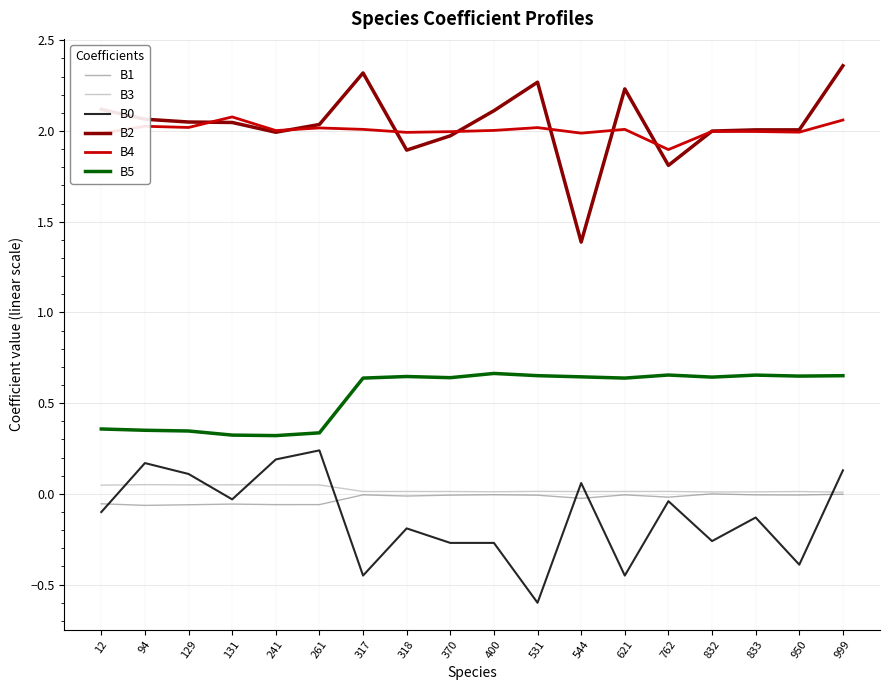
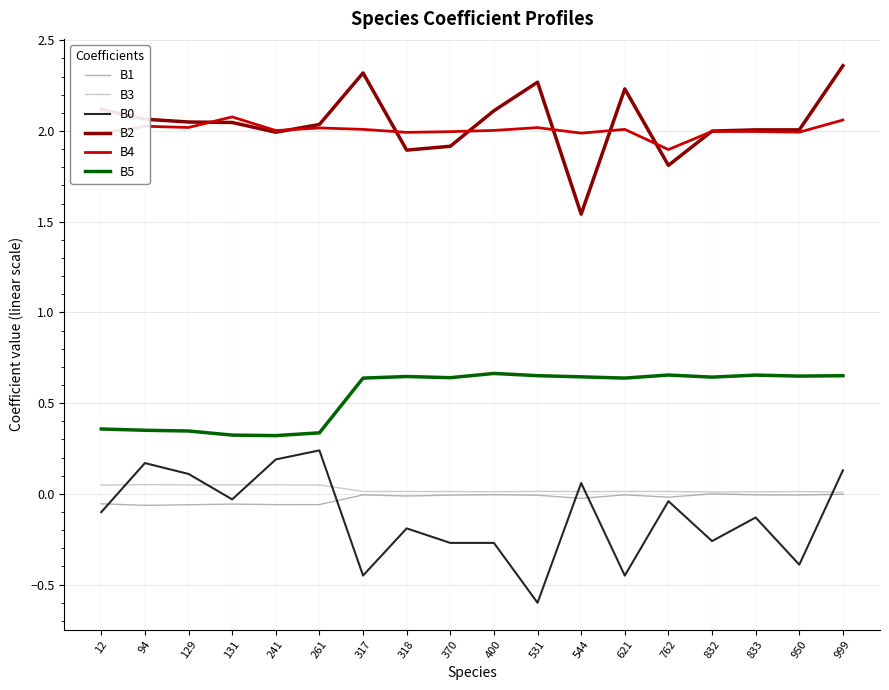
  {
    "B0": {
      "12": -0.10,
      "94": 0.17,
      "129": 0.11,
      "131": -0.03,
      "241": 0.19,
      "261": 0.24,
      "317": -0.45,
      "318": -0.19,
      "370": -0.27,
      "400": -0.27,
      "531": -0.60,
      "544": 0.06,
      "621": -0.45,
      "762": -0.04,
      "832": -0.26,
      "833": -0.13,
      "950": -0.39,
      "999": 0.13
    },
    "B2": {
      "129": 2.05,
      "131": 2.05,
      "261": 2.04,
      "317": 2.32,
      "318": 1.89,
-     "370": 1.97,
+     "370": 1.92,
      "400": 2.11,
      "531": 2.27,
-     "544": 1.39,
+     "544": 1.54,
      "621": 2.23,
      "762": 1.81,
      "999": 2.36
    },
    "B4": {
      "129": 2.02,
      "131": 2.08,
      "261": 2.02,
      "317": 2.01,
      "318": 1.99,
      "370": 2.00,
      "400": 2.00,
      "531": 2.02,
      "544": 1.99,
      "621": 2.01,
      "762": 1.90,
      "999": 2.06
    },
    "B5": {
      "12": 0.36,
      "94": 0.35,
      "129": 0.35,
      "131": 0.32,
      "241": 0.32,
      "261": 0.34,
      "317": 0.64,
      "318": 0.65,
      "370": 0.64,
      "400": 0.66,
      "531": 0.65,
      "544": 0.65,
      "621": 0.64,
      "762": 0.66,
      "832": 0.64,
      "833": 0.65,
      "950": 0.65,
      "999": 0.65
    }
  }
